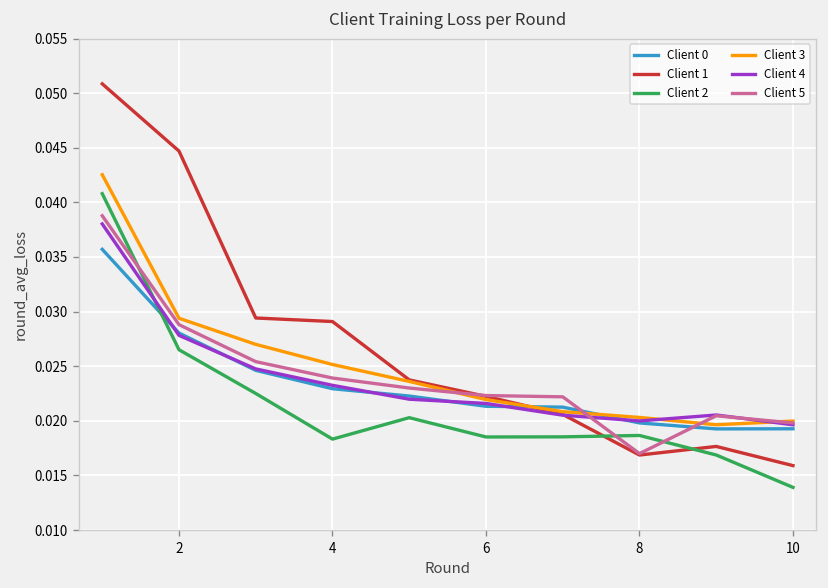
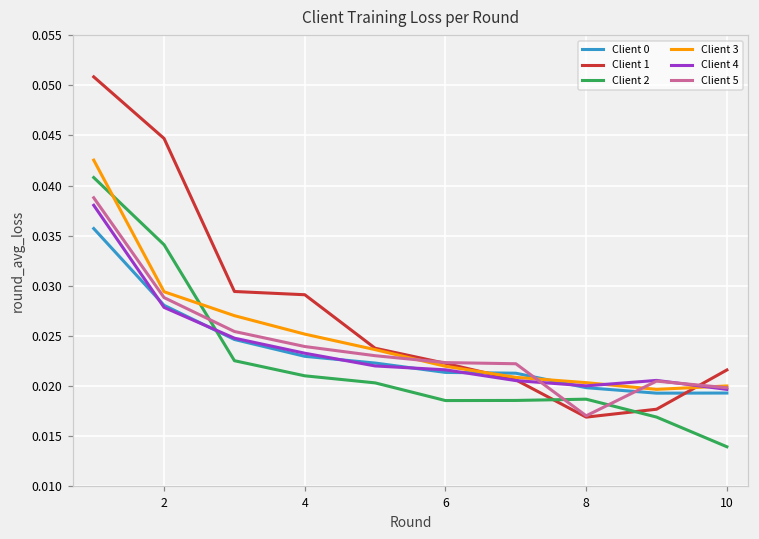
  {
    "Client 0": {
      "4": 0.023,
      "10": 0.019
    },
    "Client 1": {
      "2": 0.045,
      "4": 0.029,
-     "10": 0.016
+     "10": 0.022
    },
    "Client 2": {
-     "2": 0.027,
-     "4": 0.018,
+     "2": 0.034,
+     "4": 0.021,
      "6": 0.019,
      "8": 0.019,
      "10": 0.014
    },
    "Client 3": {
      "2": 0.029,
      "4": 0.025,
      "6": 0.022,
      "8": 0.020
    },
    "Client 4": {
      "4": 0.023
    },
    "Client 5": {
      "2": 0.029,
      "4": 0.024
    }
  }
